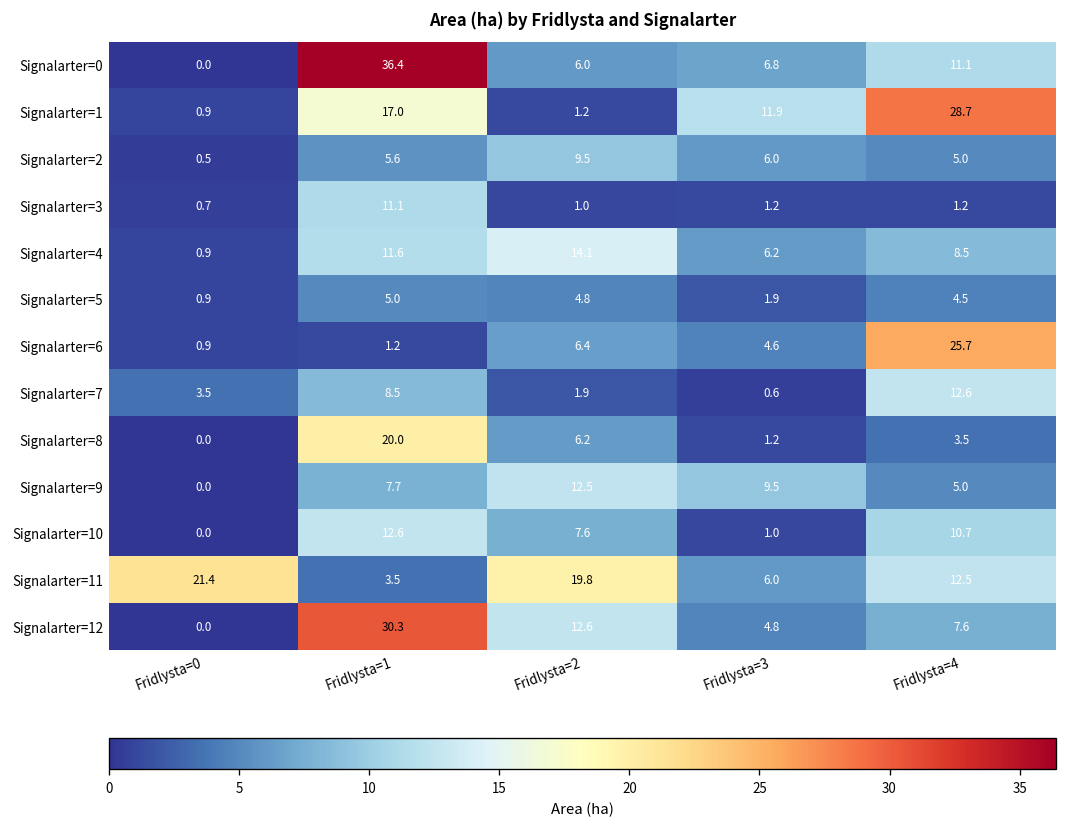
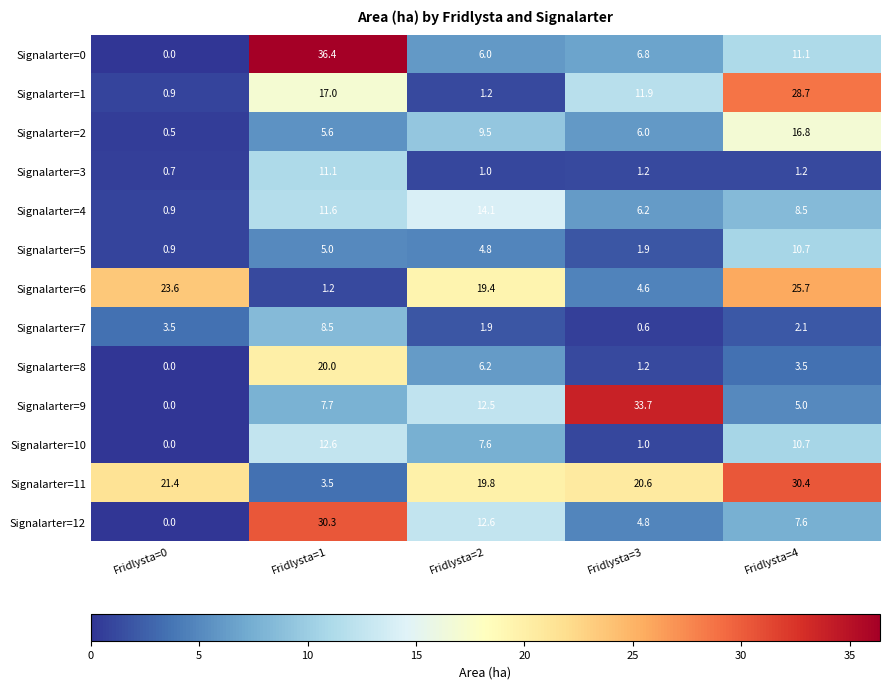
  {
    "Signalarter=0": {
      "Fridlysta=0": 0.0,
      "Fridlysta=1": 36.4,
      "Fridlysta=2": 6.0,
      "Fridlysta=3": 6.8,
      "Fridlysta=4": 11.1
    },
    "Signalarter=1": {
      "Fridlysta=0": 0.9,
      "Fridlysta=1": 17.0,
      "Fridlysta=2": 1.2,
      "Fridlysta=3": 11.9,
      "Fridlysta=4": 28.7
    },
    "Signalarter=2": {
      "Fridlysta=0": 0.5,
      "Fridlysta=1": 5.6,
      "Fridlysta=2": 9.5,
      "Fridlysta=3": 6.0,
-     "Fridlysta=4": 5.0
+     "Fridlysta=4": 16.8
    },
    "Signalarter=3": {
      "Fridlysta=0": 0.7,
      "Fridlysta=1": 11.1,
      "Fridlysta=2": 1.0,
      "Fridlysta=3": 1.2,
      "Fridlysta=4": 1.2
    },
    "Signalarter=4": {
      "Fridlysta=0": 0.9,
      "Fridlysta=1": 11.6,
      "Fridlysta=3": 6.2,
      "Fridlysta=4": 8.5
    },
    "Signalarter=5": {
      "Fridlysta=0": 0.9,
      "Fridlysta=1": 5.0,
      "Fridlysta=2": 4.8,
      "Fridlysta=3": 1.9,
-     "Fridlysta=4": 4.5
+     "Fridlysta=4": 10.7
    },
    "Signalarter=6": {
-     "Fridlysta=0": 0.9,
+     "Fridlysta=0": 23.6,
      "Fridlysta=1": 1.2,
-     "Fridlysta=2": 6.4,
+     "Fridlysta=2": 19.4,
      "Fridlysta=3": 4.6,
      "Fridlysta=4": 25.7
    },
    "Signalarter=7": {
      "Fridlysta=0": 3.5,
      "Fridlysta=1": 8.5,
      "Fridlysta=2": 1.9,
      "Fridlysta=3": 0.6,
-     "Fridlysta=4": 12.6
+     "Fridlysta=4": 2.1
    },
    "Signalarter=8": {
      "Fridlysta=0": 0.0,
      "Fridlysta=1": 20.0,
      "Fridlysta=2": 6.2,
      "Fridlysta=3": 1.2,
      "Fridlysta=4": 3.5
    },
    "Signalarter=9": {
      "Fridlysta=0": 0.0,
      "Fridlysta=1": 7.7,
      "Fridlysta=2": 12.5,
-     "Fridlysta=3": 9.5,
+     "Fridlysta=3": 33.7,
      "Fridlysta=4": 5.0
    },
    "Signalarter=10": {
      "Fridlysta=0": 0.0,
      "Fridlysta=1": 12.6,
      "Fridlysta=2": 7.6,
      "Fridlysta=3": 1.0,
      "Fridlysta=4": 10.7
    },
    "Signalarter=11": {
      "Fridlysta=0": 21.4,
      "Fridlysta=1": 3.5,
      "Fridlysta=2": 19.8,
-     "Fridlysta=3": 6.0,
-     "Fridlysta=4": 12.5
+     "Fridlysta=3": 20.6,
+     "Fridlysta=4": 30.4
    },
    "Signalarter=12": {
      "Fridlysta=0": 0.0,
      "Fridlysta=1": 30.3,
      "Fridlysta=2": 12.6,
      "Fridlysta=3": 4.8,
      "Fridlysta=4": 7.6
    }
  }
